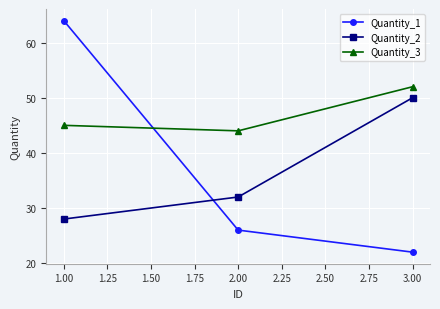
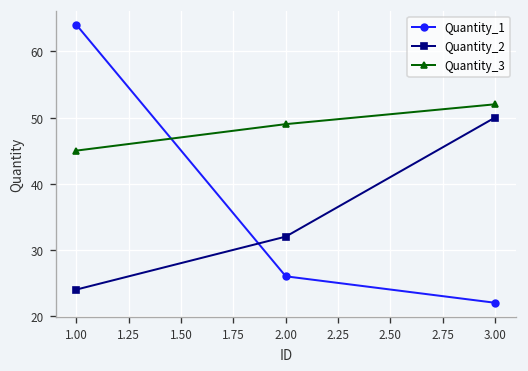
  {
    "Quantity_1": {
      "1.00": 64,
      "2.00": 26,
      "3.00": 22
    },
    "Quantity_2": {
-     "1.00": 28,
+     "1.00": 24,
      "2.00": 32,
      "3.00": 50
    },
    "Quantity_3": {
      "1.00": 45,
-     "2.00": 44,
+     "2.00": 49,
      "3.00": 52
    }
  }
